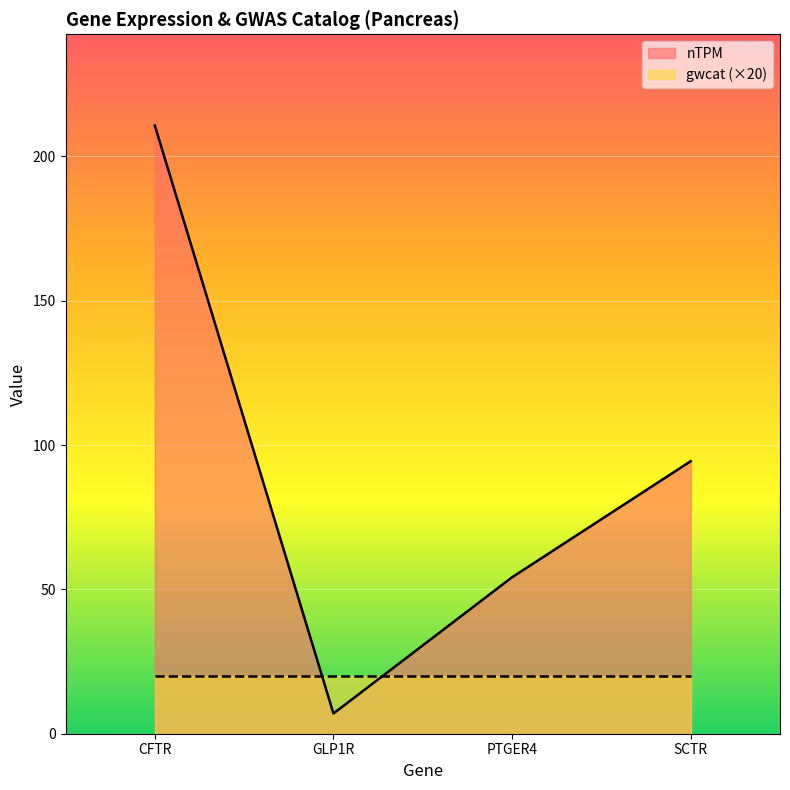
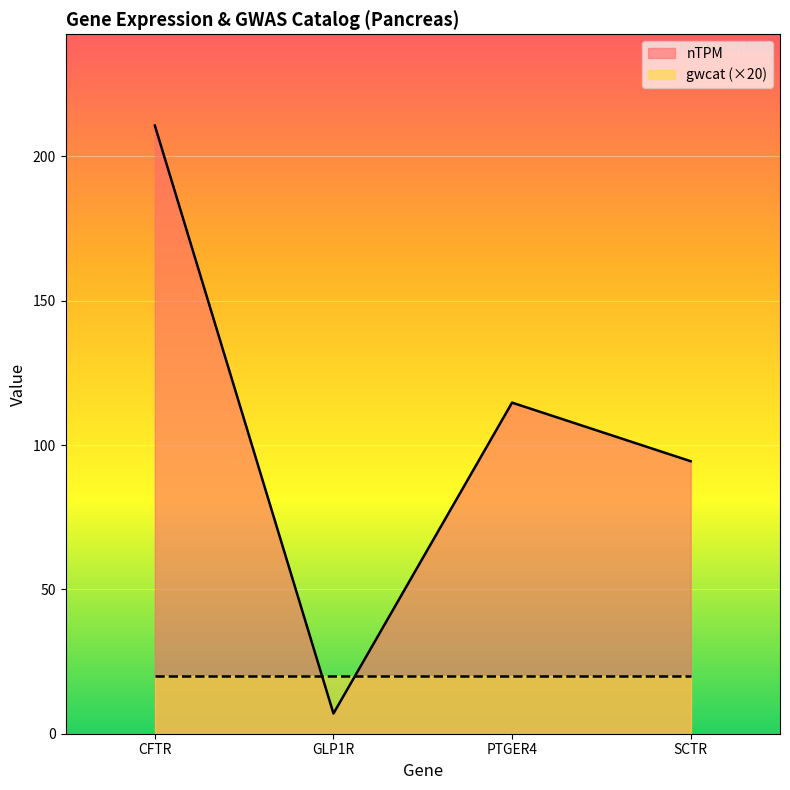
  {
    "nTPM": {
      "CFTR": 211,
      "GLP1R": 7,
-     "PTGER4": 54,
+     "PTGER4": 115,
      "SCTR": 94
    },
    "gwcat (×20)": {
      "CFTR": 20,
      "GLP1R": 20,
      "PTGER4": 20,
      "SCTR": 20
    }
  }
